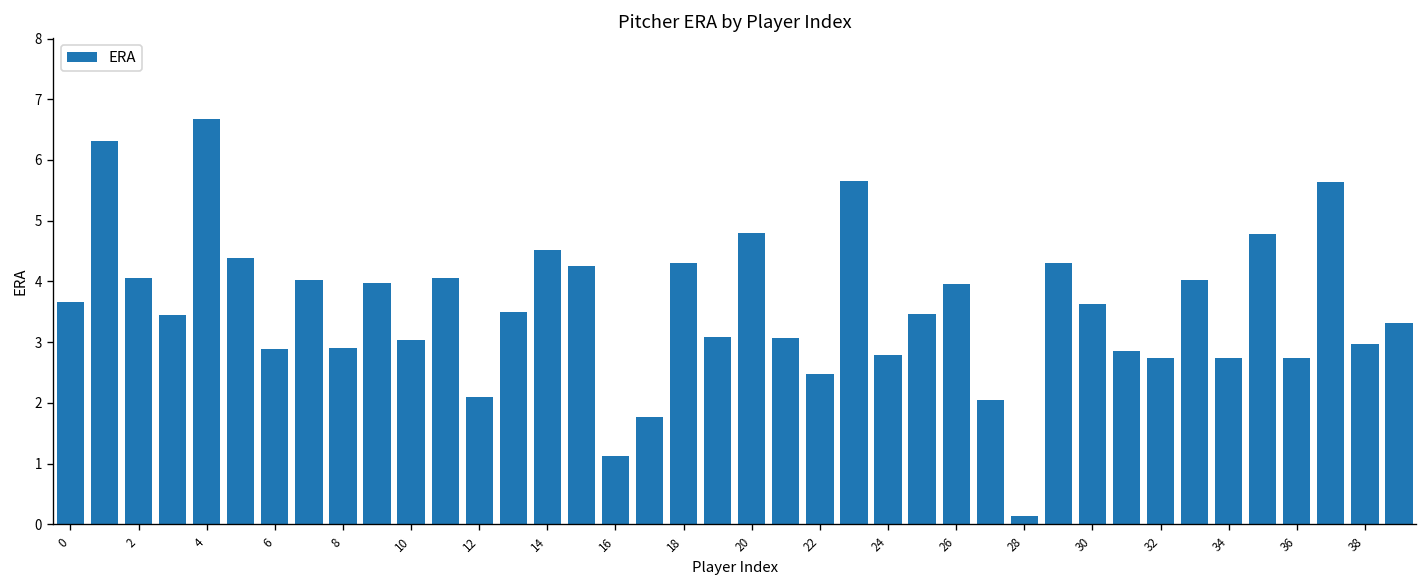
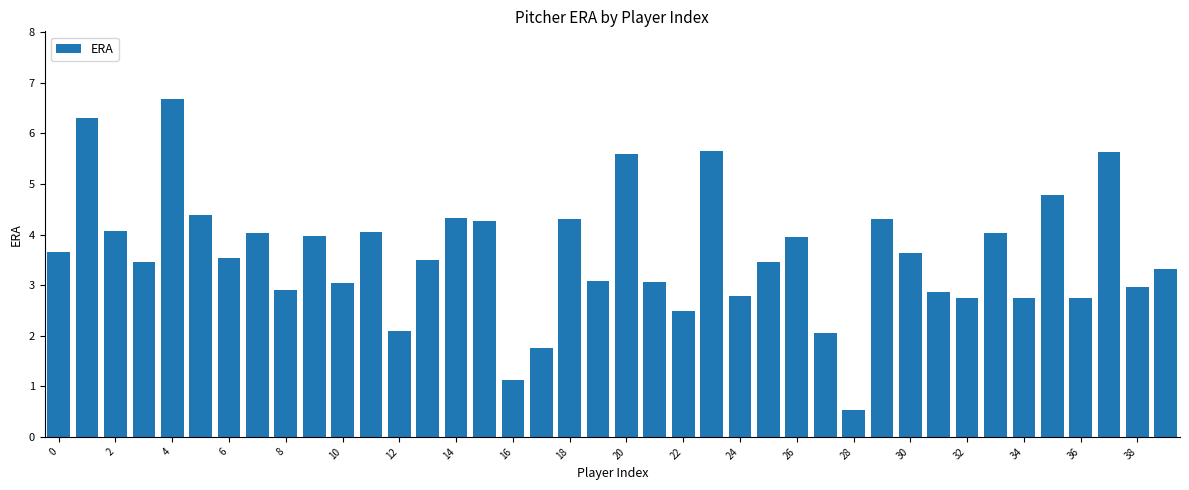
  {
    "0": 3.7,
    "2": 4.1,
    "4": 6.7,
-   "6": 2.9,
+   "6": 3.5,
    "8": 2.9,
    "10": 3.0,
    "12": 2.1,
-   "14": 4.5,
+   "14": 4.3,
    "16": 1.1,
    "18": 4.3,
-   "20": 4.8,
+   "20": 5.6,
    "22": 2.5,
    "24": 2.8,
    "26": 4.0,
-   "28": 0.1,
+   "28": 0.5,
    "30": 3.6,
    "32": 2.7,
    "34": 2.7,
    "36": 2.7,
    "38": 3.0
  }
